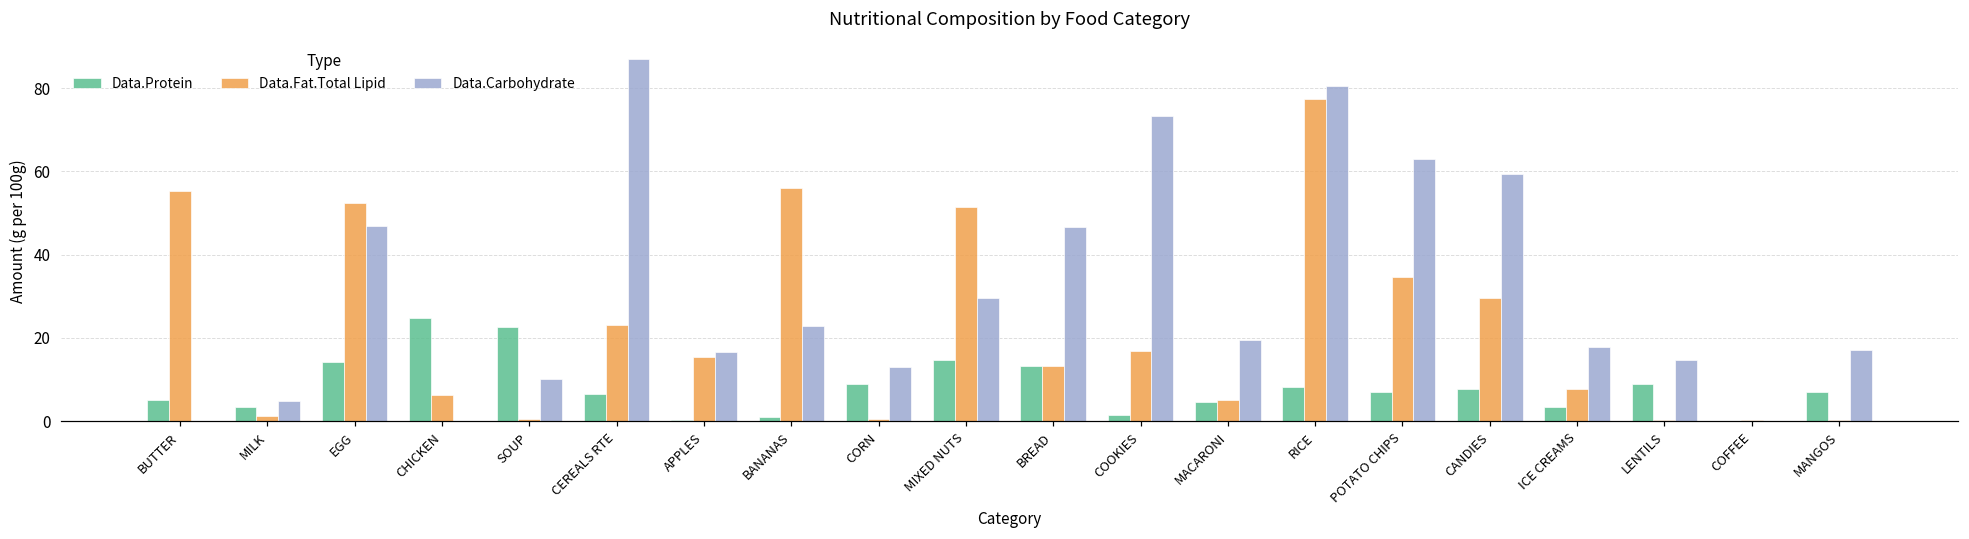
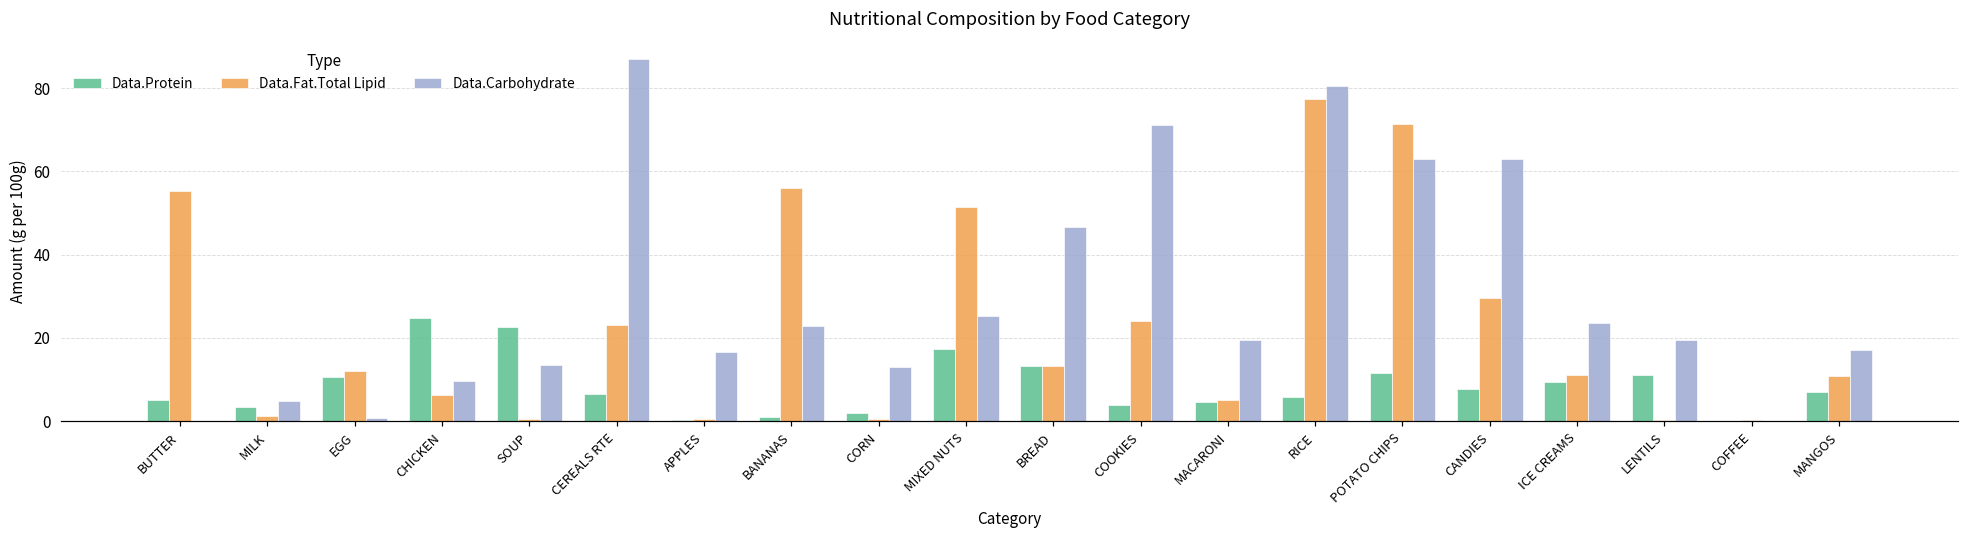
  {
    "Data.Protein": {
      "BUTTER": 5,
      "MILK": 3,
-     "EGG": 14,
+     "EGG": 11,
      "CHICKEN": 25,
      "SOUP": 23,
      "CEREALS RTE": 7,
      "BANANAS": 1,
-     "CORN": 9,
-     "MIXED NUTS": 15,
+     "CORN": 2,
+     "MIXED NUTS": 17,
      "BREAD": 13,
-     "COOKIES": 1,
+     "COOKIES": 4,
      "MACARONI": 5,
-     "RICE": 8,
-     "POTATO CHIPS": 7,
+     "RICE": 6,
+     "POTATO CHIPS": 12,
      "CANDIES": 8,
-     "ICE CREAMS": 4,
-     "LENTILS": 9,
+     "ICE CREAMS": 10,
+     "LENTILS": 11,
      "MANGOS": 7
    },
    "Data.Fat.Total Lipid": {
      "BUTTER": 55,
      "MILK": 1,
-     "EGG": 52,
+     "EGG": 12,
      "CHICKEN": 6,
      "CEREALS RTE": 23,
-     "APPLES": 15,
+     "APPLES": 0,
      "BANANAS": 56,
      "MIXED NUTS": 51,
      "BREAD": 13,
-     "COOKIES": 17,
+     "COOKIES": 24,
      "MACARONI": 5,
      "RICE": 77,
-     "POTATO CHIPS": 35,
+     "POTATO CHIPS": 72,
      "CANDIES": 30,
-     "ICE CREAMS": 8,
-     "MANGOS": 0
+     "ICE CREAMS": 11,
+     "MANGOS": 11
    },
    "Data.Carbohydrate": {
      "MILK": 5,
-     "EGG": 47,
-     "CHICKEN": 0,
-     "SOUP": 10,
+     "EGG": 1,
+     "CHICKEN": 10,
+     "SOUP": 13,
      "CEREALS RTE": 87,
      "APPLES": 17,
      "BANANAS": 23,
      "CORN": 13,
-     "MIXED NUTS": 30,
+     "MIXED NUTS": 25,
      "BREAD": 47,
-     "COOKIES": 73,
+     "COOKIES": 71,
      "MACARONI": 19,
      "RICE": 80,
      "POTATO CHIPS": 63,
-     "CANDIES": 59,
-     "ICE CREAMS": 18,
-     "LENTILS": 15,
+     "CANDIES": 63,
+     "ICE CREAMS": 24,
+     "LENTILS": 20,
      "COFFEE": 0,
      "MANGOS": 17
    }
  }
